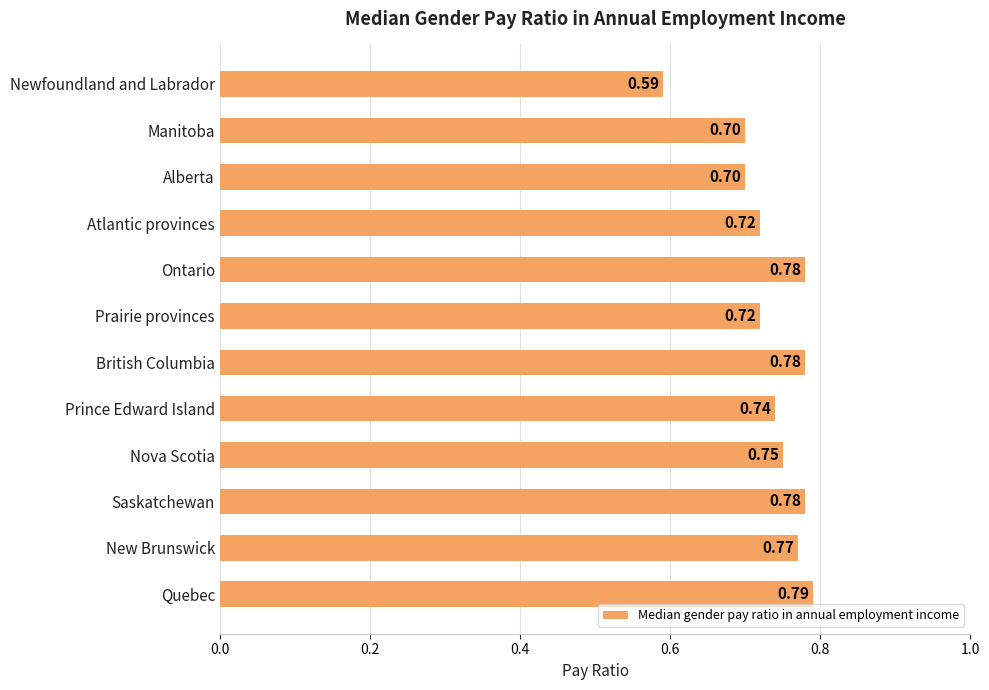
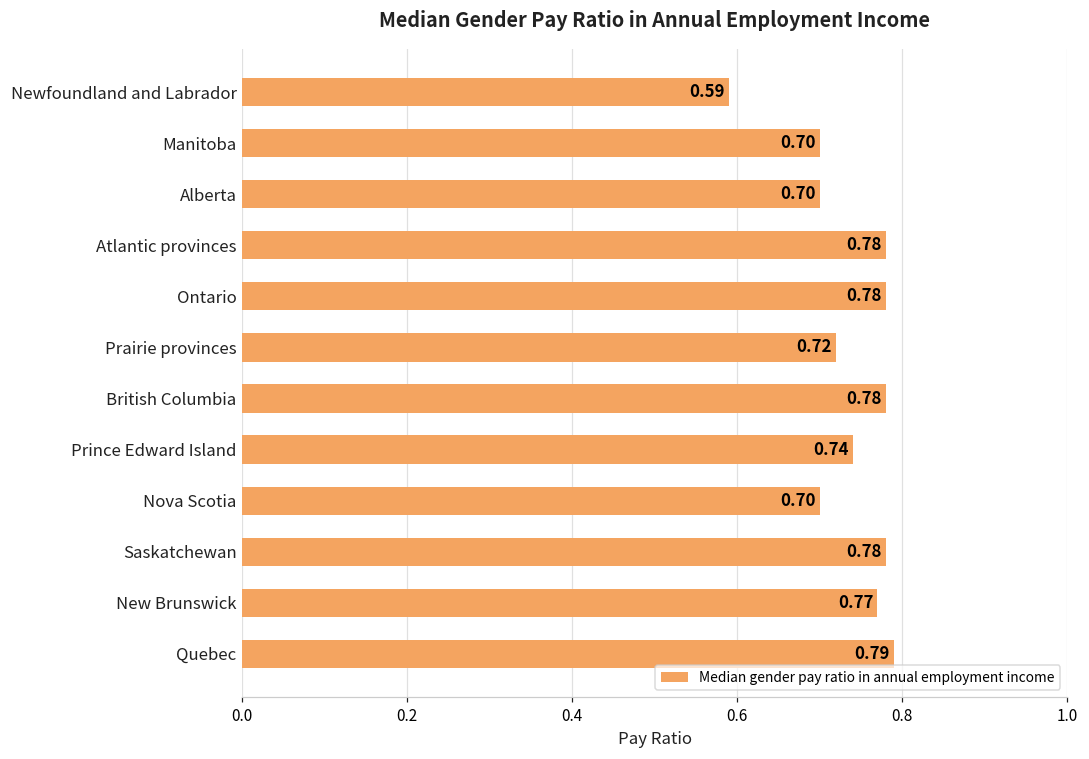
  {
    "Newfoundland and Labrador": 0.59,
    "Manitoba": 0.70,
    "Alberta": 0.70,
-   "Atlantic provinces": 0.72,
+   "Atlantic provinces": 0.78,
    "Ontario": 0.78,
    "Prairie provinces": 0.72,
    "British Columbia": 0.78,
    "Prince Edward Island": 0.74,
-   "Nova Scotia": 0.75,
+   "Nova Scotia": 0.70,
    "Saskatchewan": 0.78,
    "New Brunswick": 0.77,
    "Quebec": 0.79
  }
